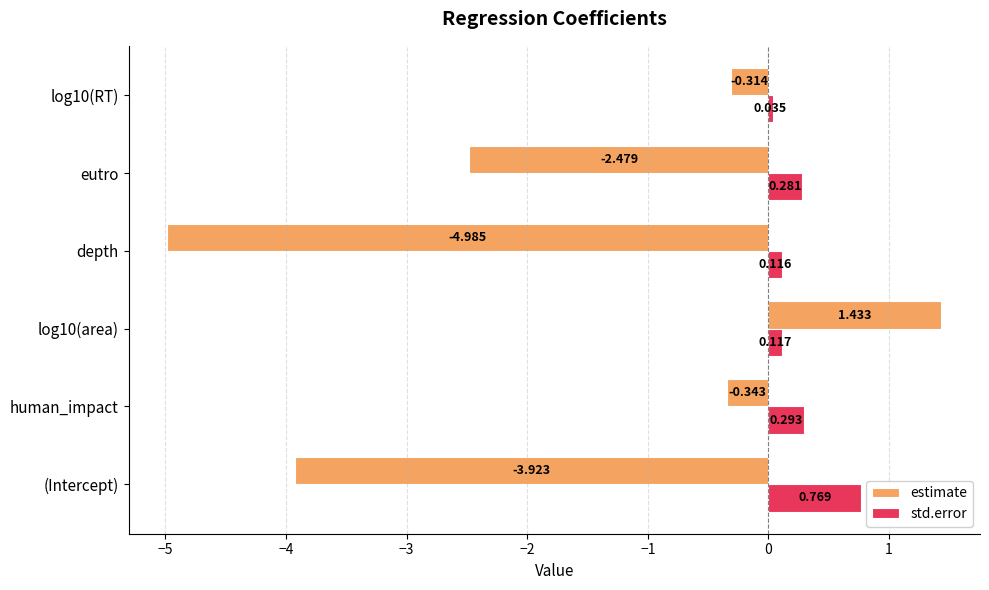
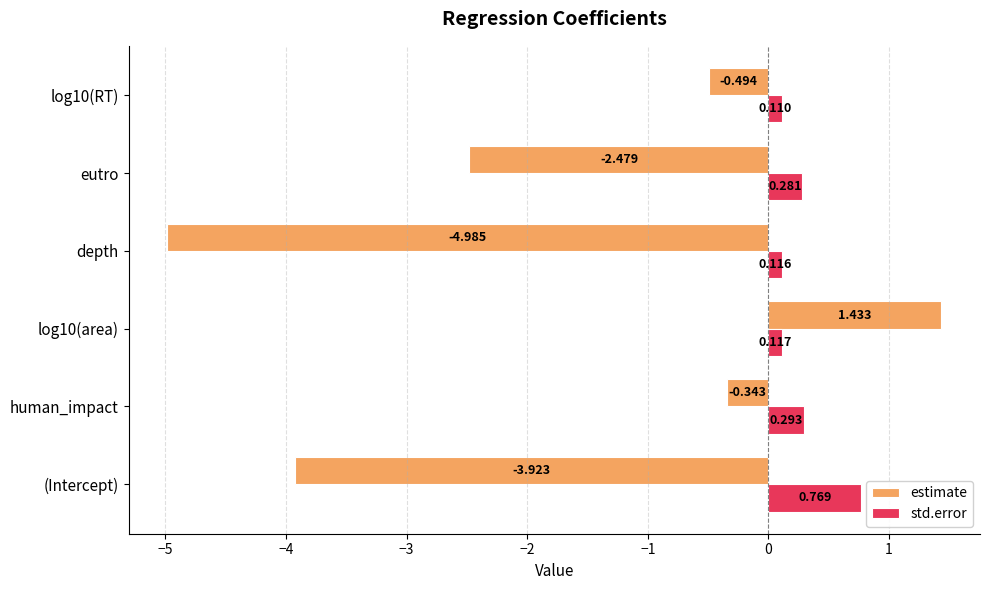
  {
    "estimate": {
-     "log10(RT)": -0.314,
+     "log10(RT)": -0.494,
      "eutro": -2.479,
      "depth": -4.985,
      "log10(area)": 1.433,
      "human_impact": -0.343,
      "(Intercept)": -3.923
    },
    "std.error": {
-     "log10(RT)": 0.035,
+     "log10(RT)": 0.110,
      "eutro": 0.281,
      "depth": 0.116,
      "log10(area)": 0.117,
      "human_impact": 0.293,
      "(Intercept)": 0.769
    }
  }
